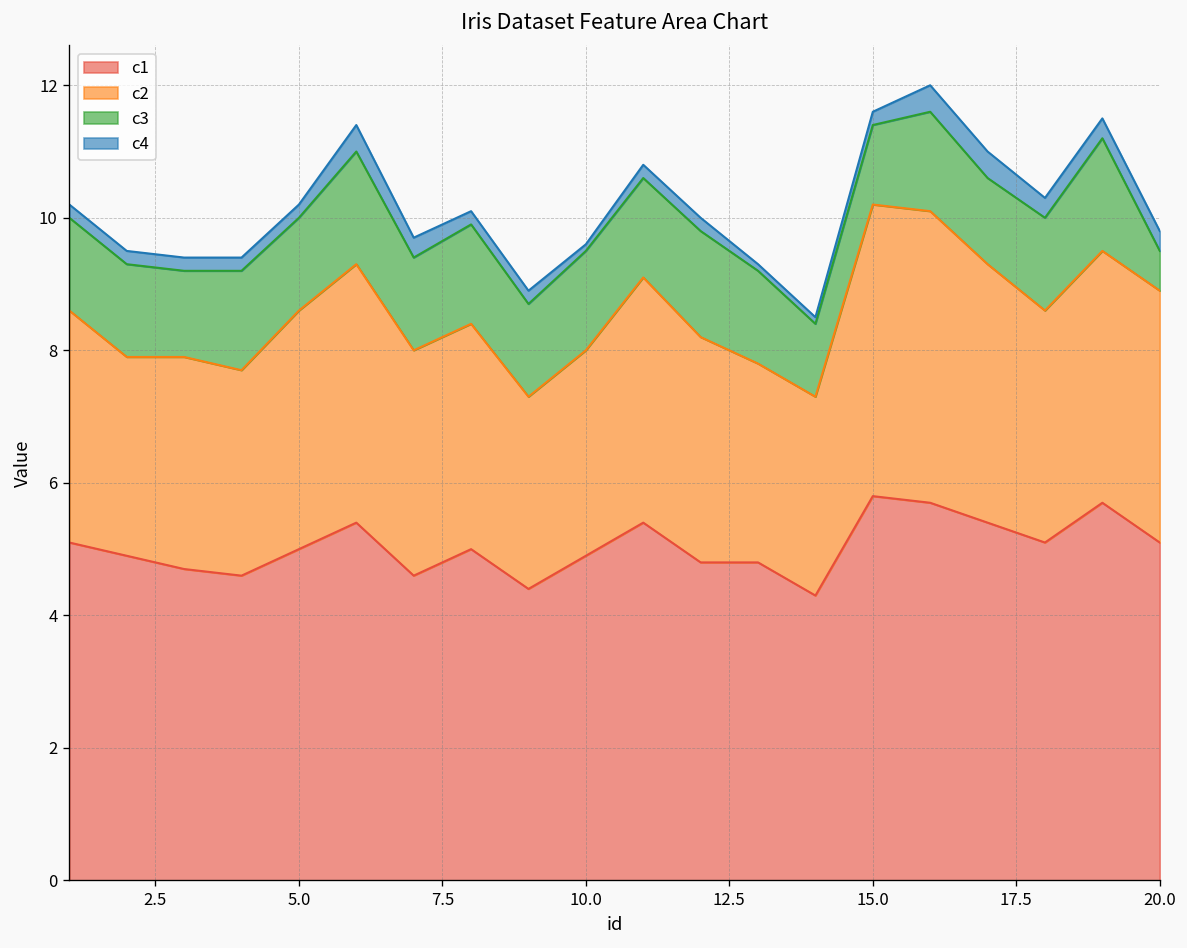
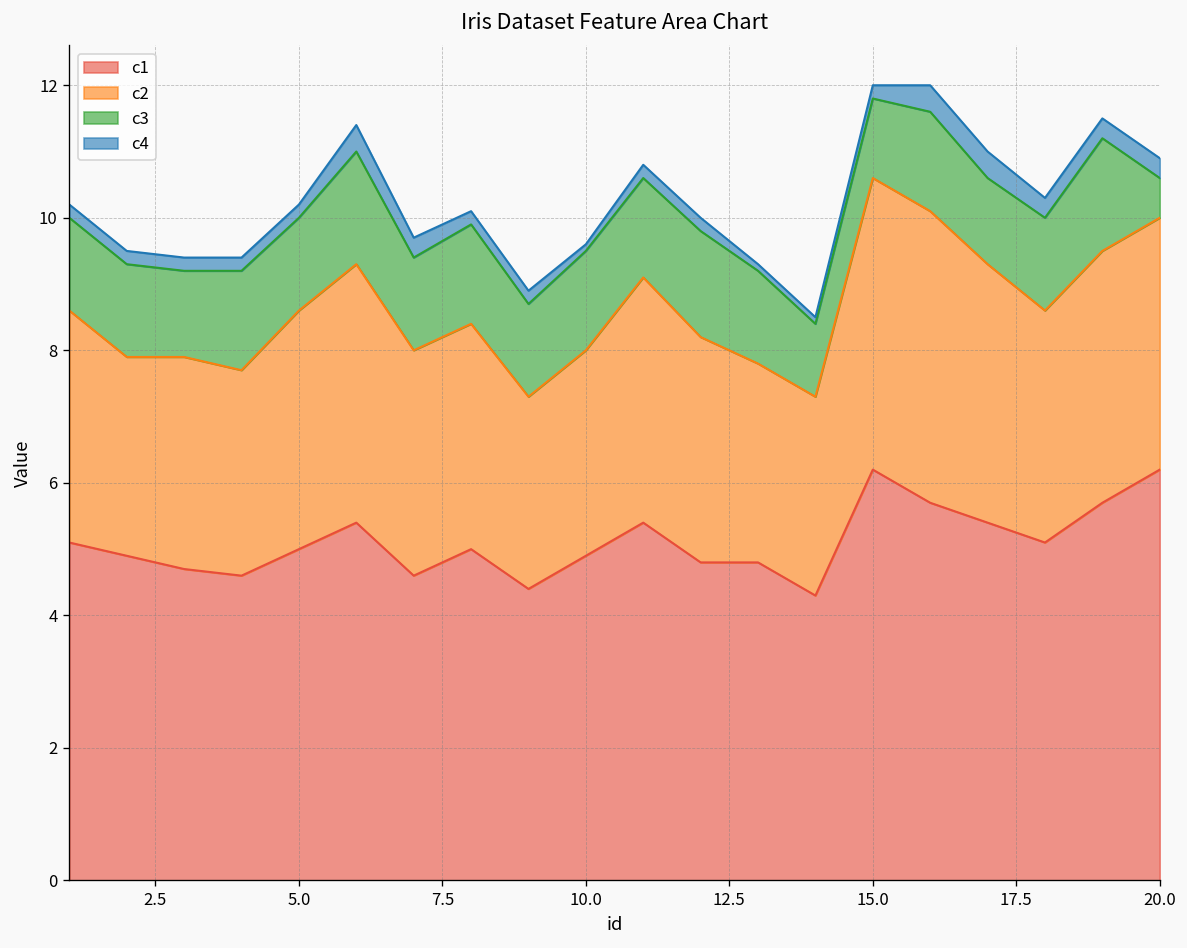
  {
    "c1": {
      "5.0": 5.0,
      "10.0": 4.9,
-     "15.0": 5.8,
-     "20.0": 5.1
+     "15.0": 6.2,
+     "20.0": 6.2
    },
    "c2": {
      "5.0": 3.6,
      "10.0": 3.1,
      "15.0": 4.4,
      "20.0": 3.8
    },
    "c3": {
      "5.0": 1.4,
      "10.0": 1.5,
      "15.0": 1.2,
      "20.0": 0.6
    },
    "c4": {
      "5.0": 0.2,
      "10.0": 0.1,
      "15.0": 0.2,
      "20.0": 0.3
    }
  }
